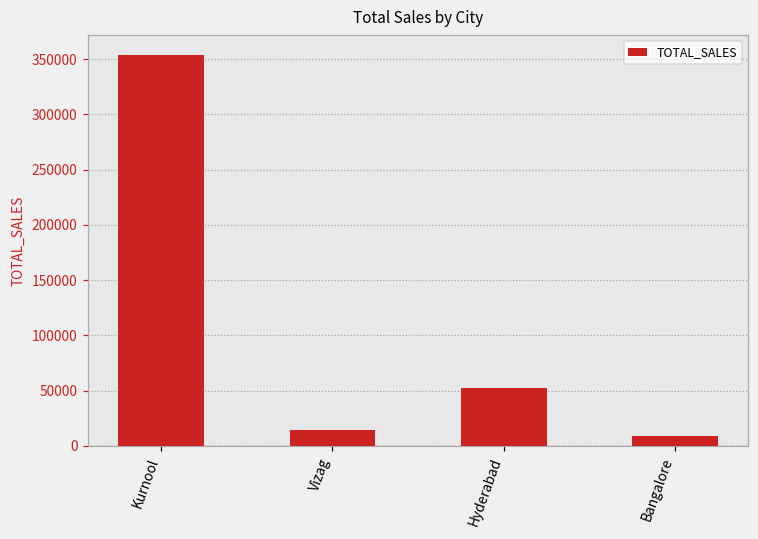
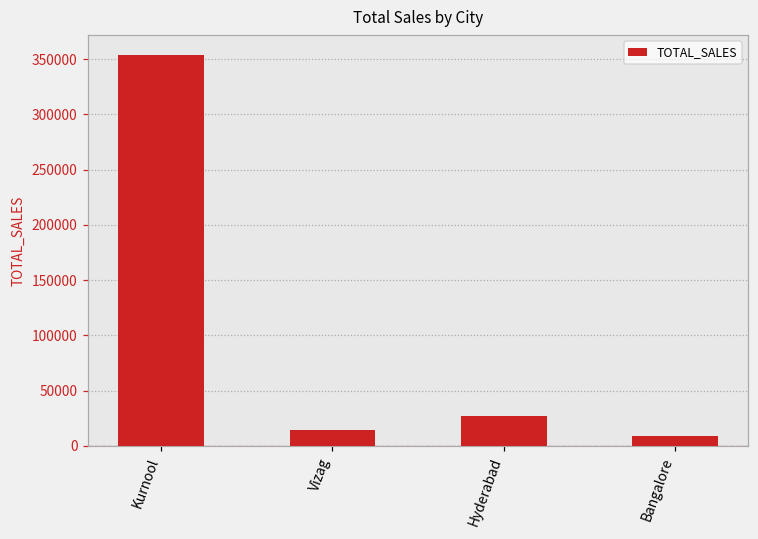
  {
    "Kurnool": 354000,
    "Vizag": 14000,
-   "Hyderabad": 52000,
+   "Hyderabad": 27000,
    "Bangalore": 9000
  }
